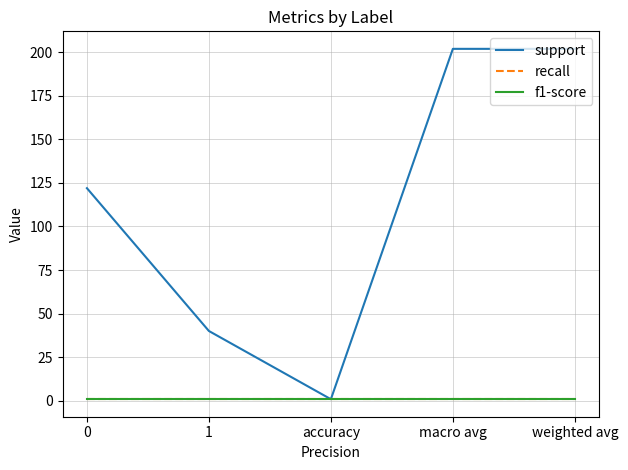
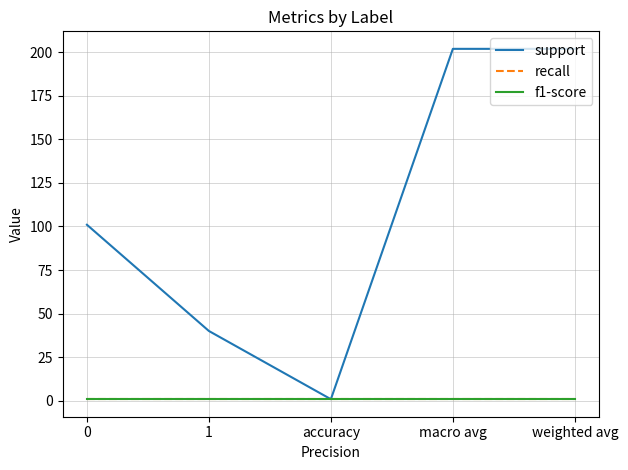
  {
    "support": {
-     "0": 122,
+     "0": 101,
      "1": 40,
      "macro avg": 202
    },
    "f1-score": {
      "0": 1,
      "1": 1,
      "macro avg": 1,
      "weighted avg": 1
    }
  }
